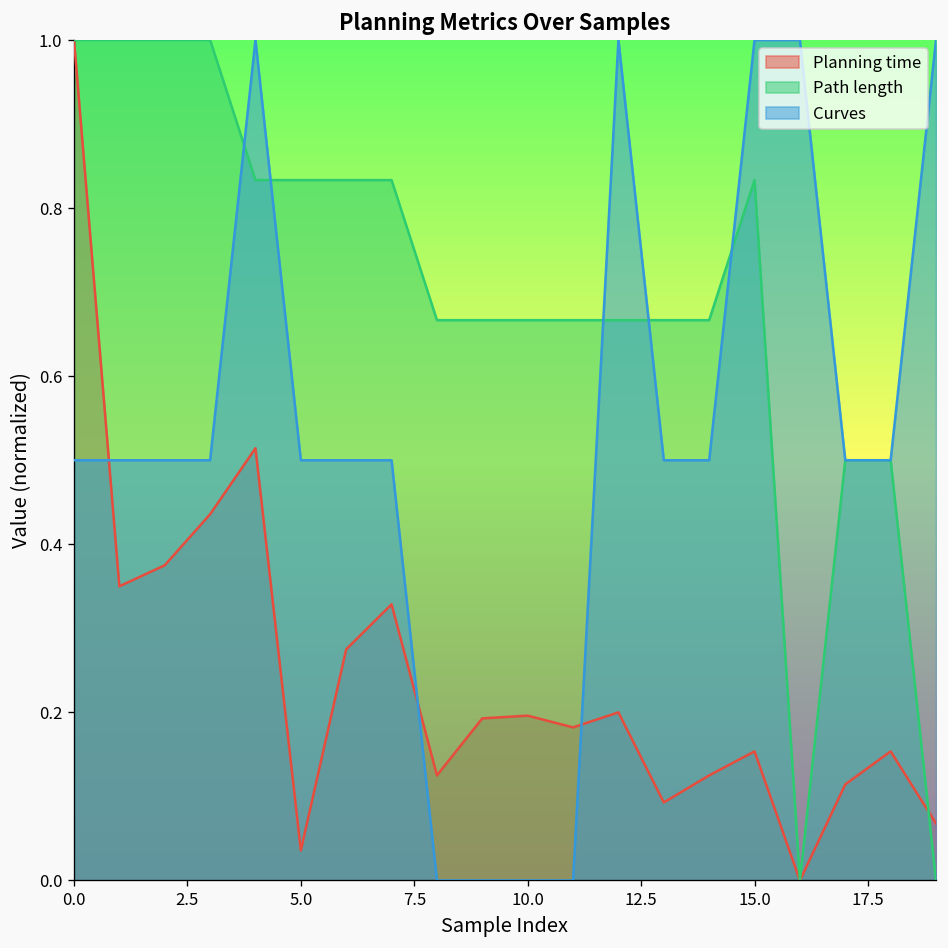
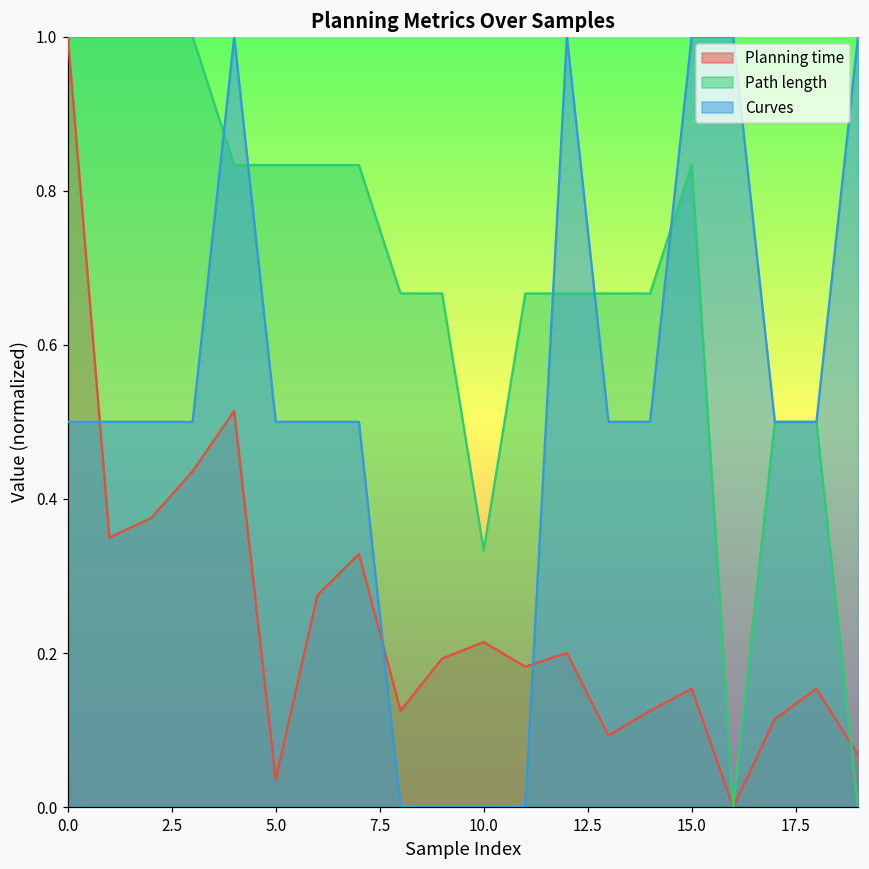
  {
    "Planning time": {
      "5.0": 0.04,
-     "10.0": 0.20,
+     "10.0": 0.21,
      "15.0": 0.15
    },
    "Path length": {
      "5.0": 0.83,
-     "10.0": 0.67,
+     "10.0": 0.33,
      "15.0": 0.83
    },
    "Curves": {
      "0.0": 0.50,
      "5.0": 0.50,
      "10.0": 0.00,
      "15.0": 1.00
    }
  }
